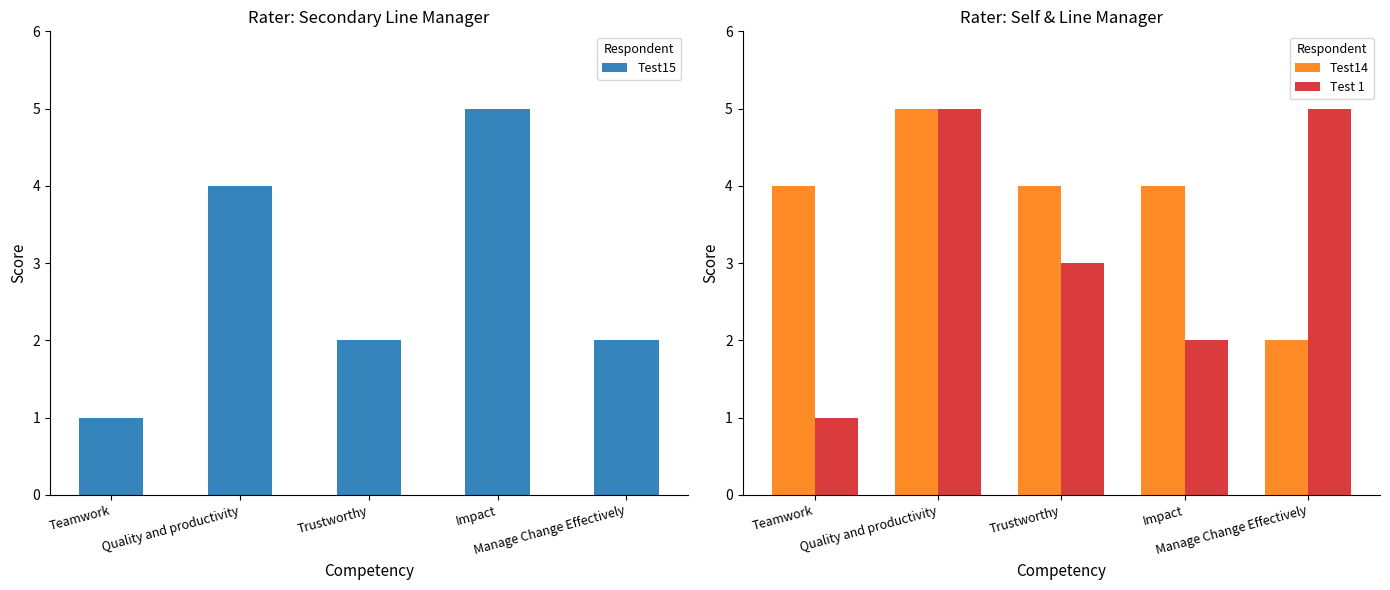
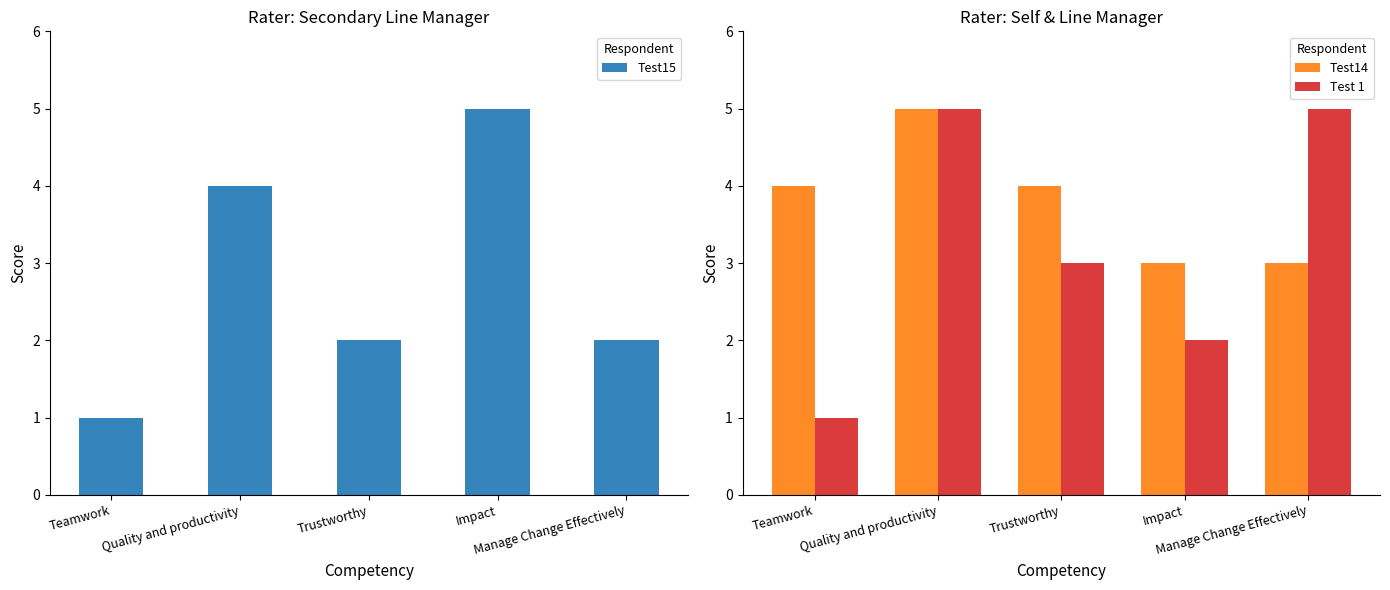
  {
    "Rater: Secondary Line Manager": {
      "Teamwork": 1.0,
      "Quality and productivity": 4.0,
      "Trustworthy": 2.0,
      "Impact": 5.0,
      "Manage Change Effectively": 2.0
    },
    "Rater: Self & Line Manager": {
      "Test14": {
        "Teamwork": 4,
        "Quality and productivity": 5,
        "Trustworthy": 4,
-       "Impact": 4,
-       "Manage Change Effectively": 2
+       "Impact": 3,
+       "Manage Change Effectively": 3
      },
      "Test 1": {
        "Teamwork": 1,
        "Quality and productivity": 5,
        "Trustworthy": 3,
        "Impact": 2,
        "Manage Change Effectively": 5
      }
    }
  }
